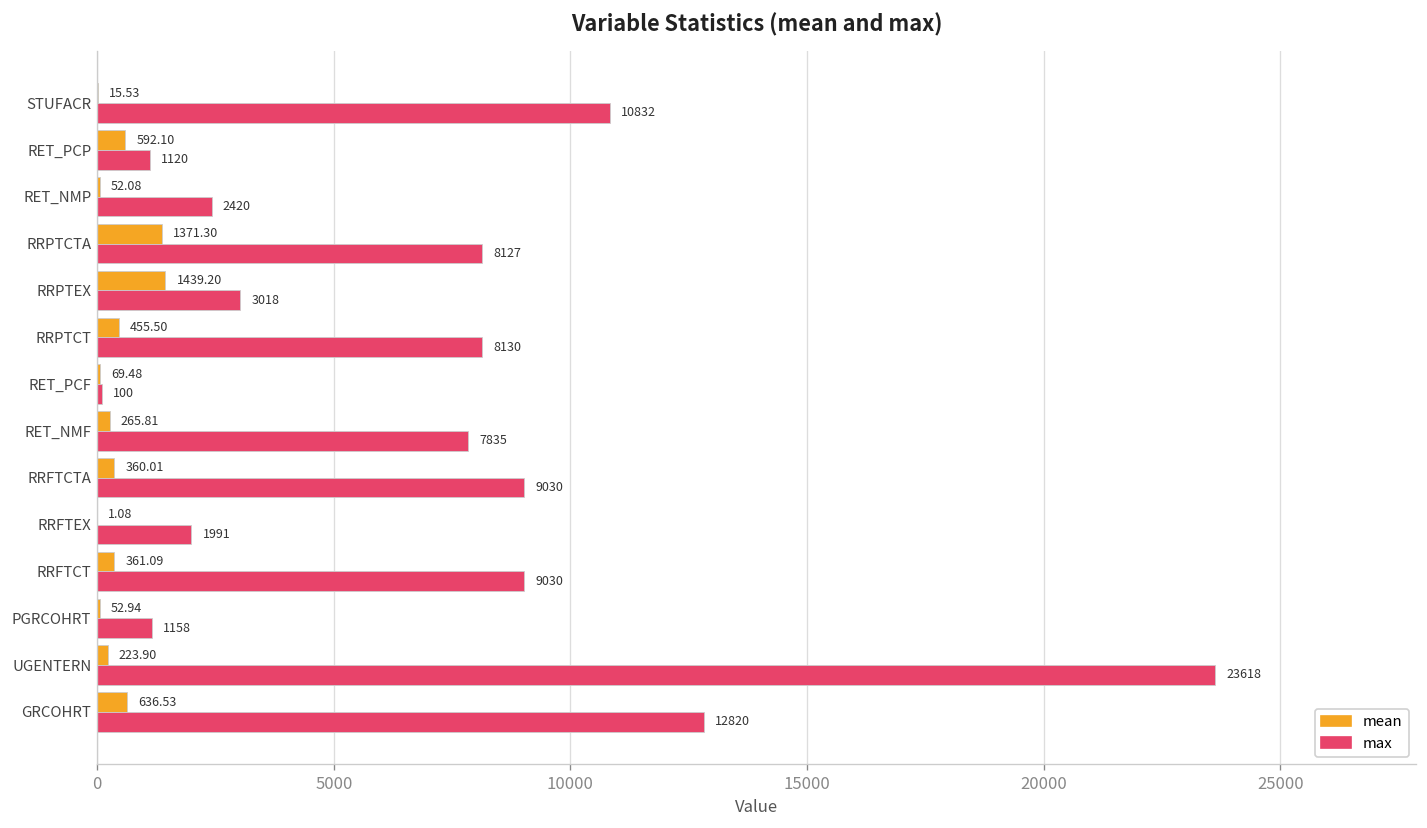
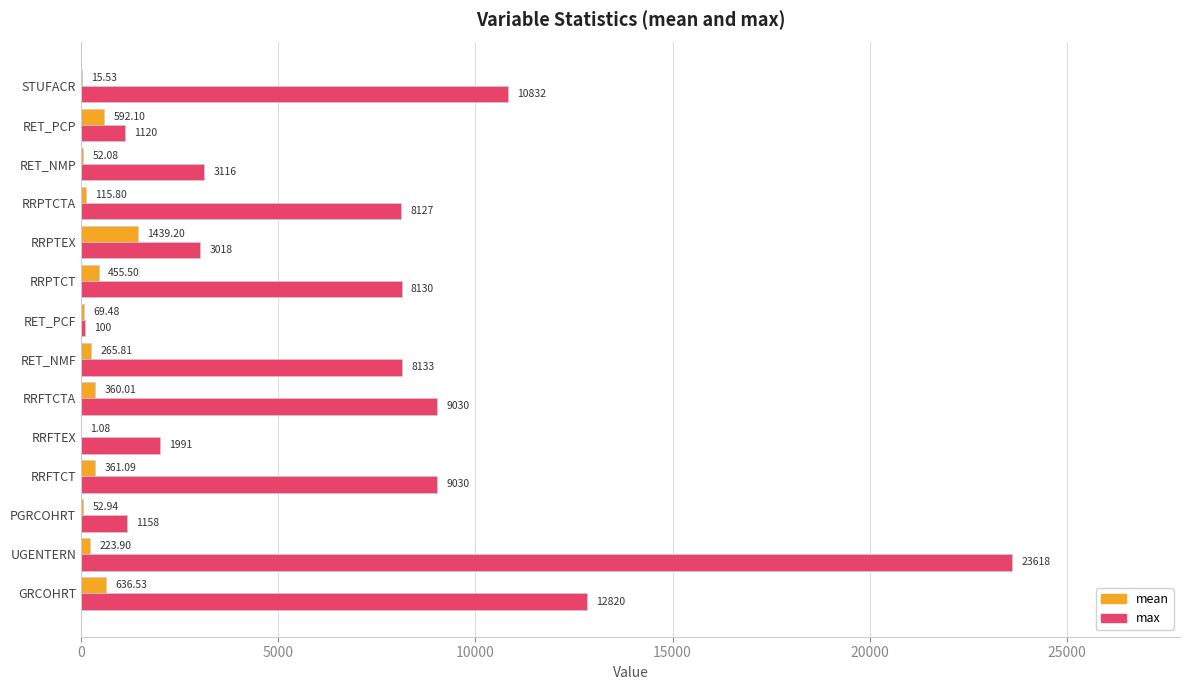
  {
    "mean": {
      "STUFACR": 15.53,
      "RET_PCP": 592.10,
      "RET_NMP": 52.08,
-     "RRPTCTA": 1371.30,
+     "RRPTCTA": 115.80,
      "RRPTEX": 1439.20,
      "RRPTCT": 455.50,
      "RET_PCF": 69.48,
      "RET_NMF": 265.81,
      "RRFTCTA": 360.01,
      "RRFTEX": 1.08,
      "RRFTCT": 361.09,
      "PGRCOHRT": 52.94,
      "UGENTERN": 223.90,
      "GRCOHRT": 636.53
    },
    "max": {
      "STUFACR": 10832,
      "RET_PCP": 1120,
-     "RET_NMP": 2420,
+     "RET_NMP": 3116,
      "RRPTCTA": 8127,
      "RRPTEX": 3018,
      "RRPTCT": 8130,
      "RET_PCF": 100,
-     "RET_NMF": 7835,
+     "RET_NMF": 8133,
      "RRFTCTA": 9030,
      "RRFTEX": 1991,
      "RRFTCT": 9030,
      "PGRCOHRT": 1158,
      "UGENTERN": 23618,
      "GRCOHRT": 12820
    }
  }
